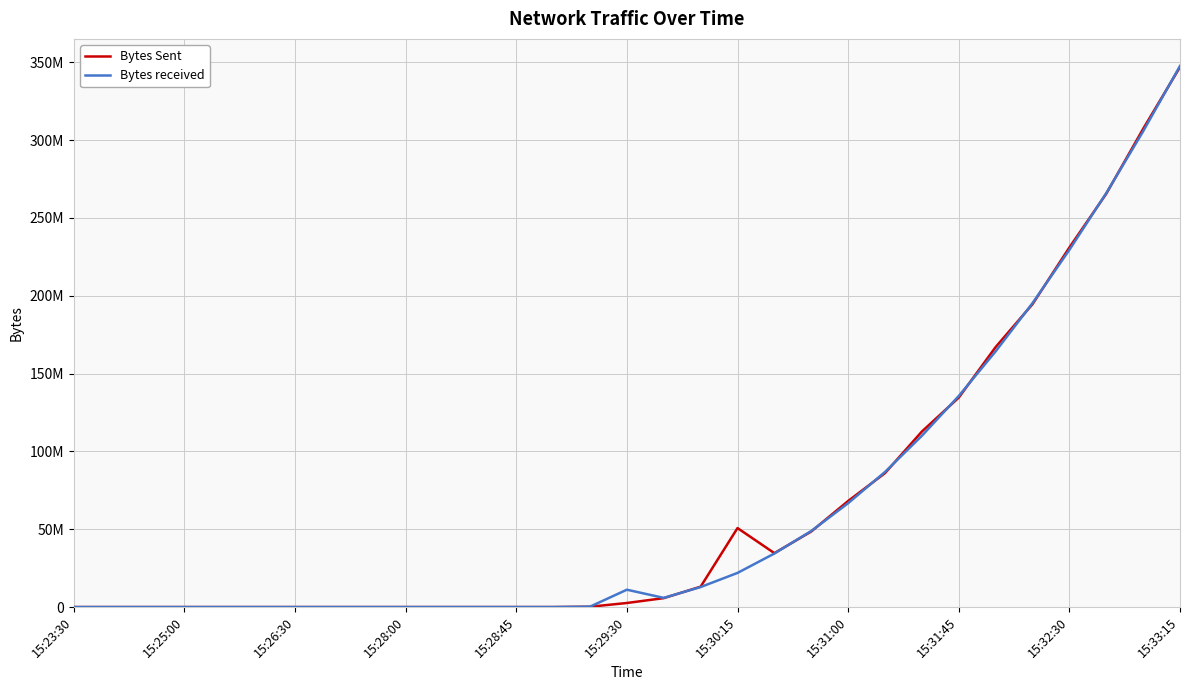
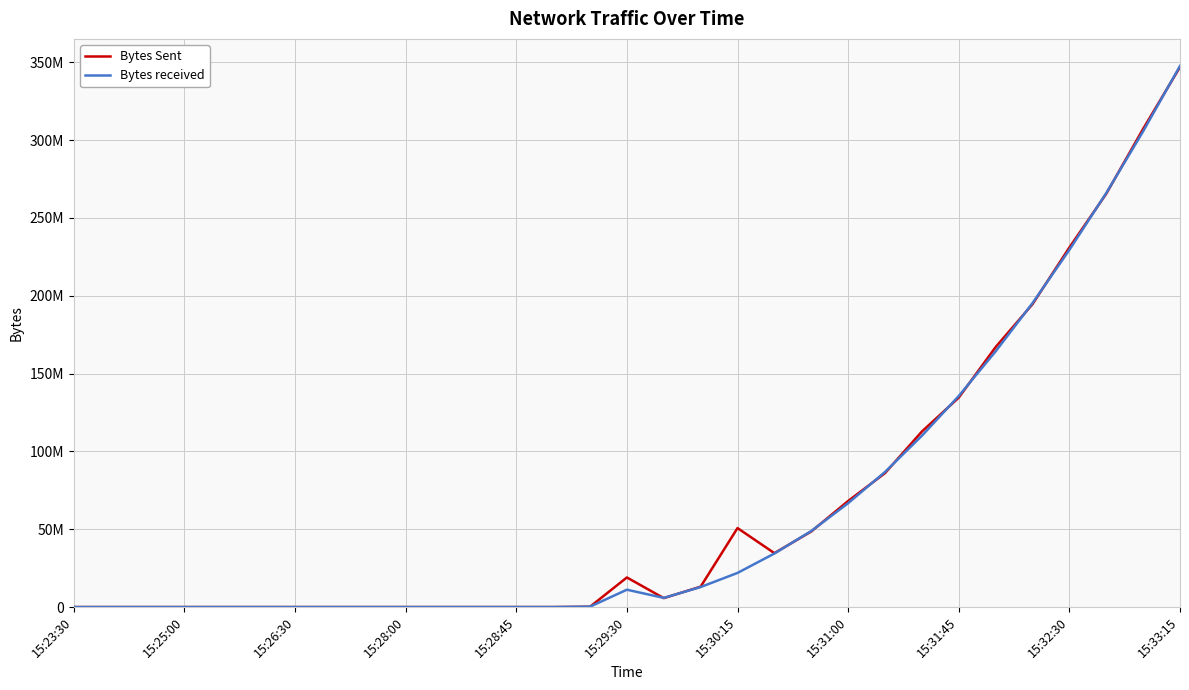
  {
    "Bytes Sent": {
-     "15:29:30": 3000000,
+     "15:29:30": 19000000,
      "15:30:15": 51000000
    },
    "Bytes received": {
      "15:29:30": 11000000,
      "15:30:15": 22000000
    }
  }
